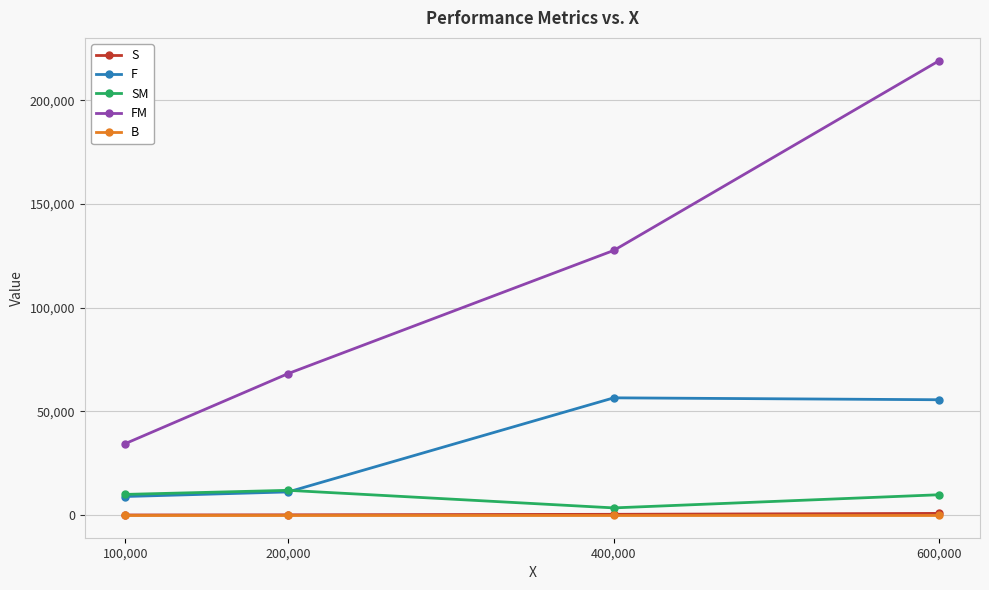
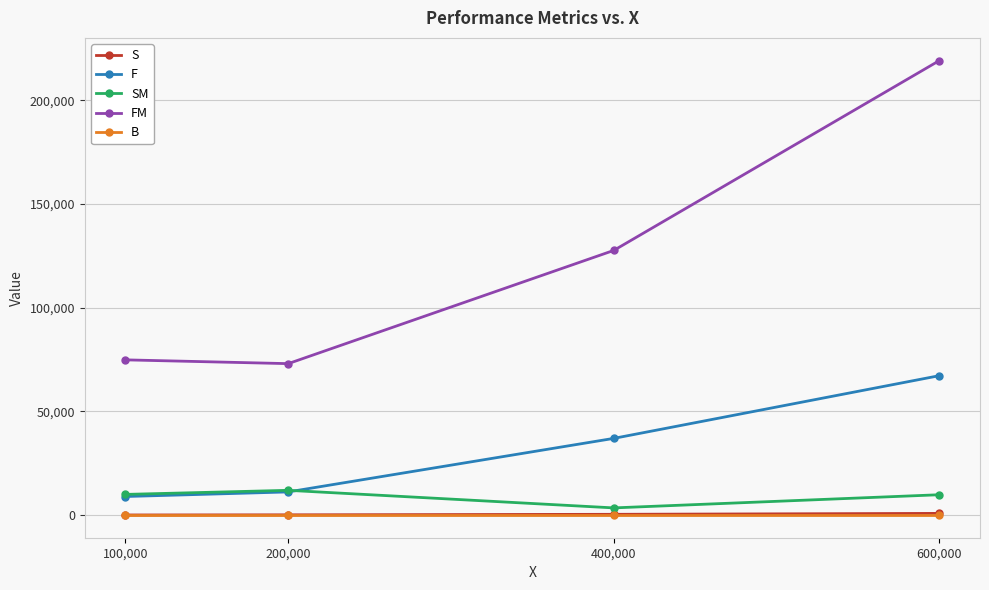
  {
    "F": {
-     "400,000": "57,000",
-     "600,000": "56,000"
+     "400,000": "37,000",
+     "600,000": "67,000"
    },
    "SM": {
      "400,000": "3,000",
      "600,000": "10,000"
    },
    "FM": {
-     "100,000": "34,000",
-     "200,000": "68,000",
+     "100,000": "75,000",
+     "200,000": "73,000",
      "400,000": "128,000",
      "600,000": "219,000"
    }
  }
